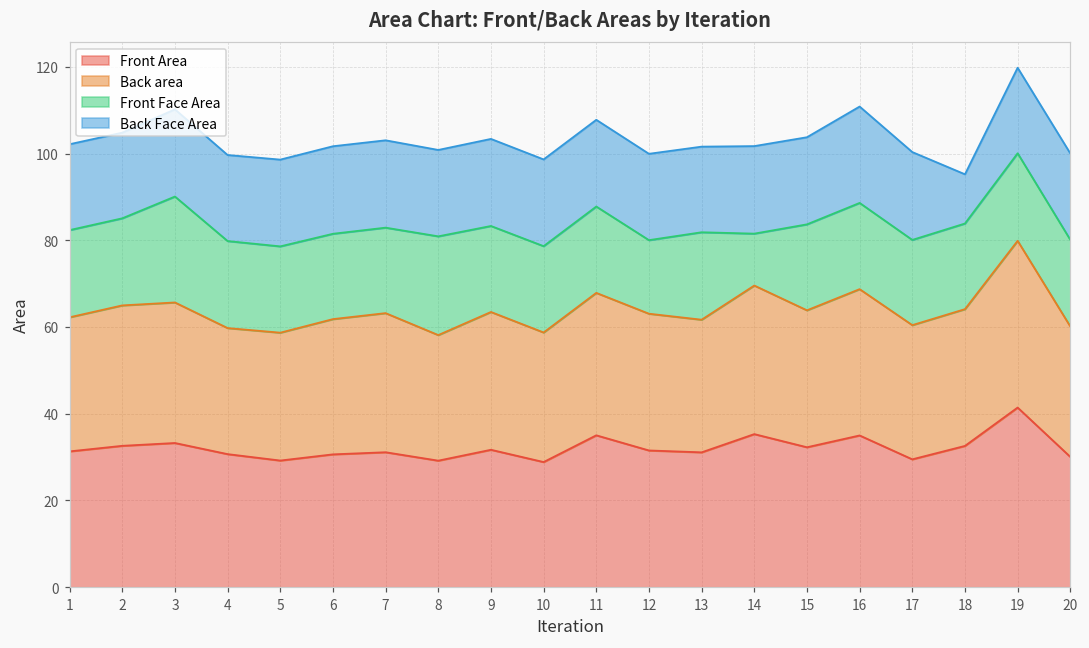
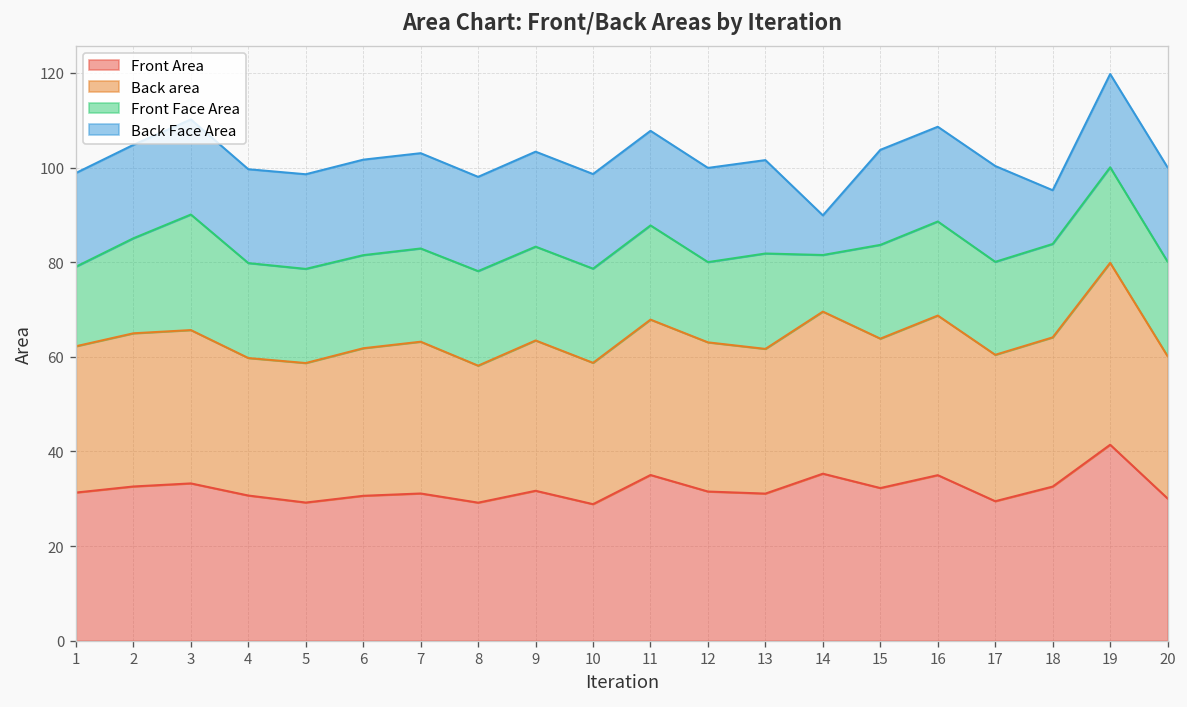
  {
    "Front Face Area": {
-     "1": 20,
+     "1": 17,
      "2": 20,
      "3": 24,
      "4": 20,
      "5": 20,
      "6": 20,
      "7": 20,
-     "8": 23,
+     "8": 20,
      "9": 20,
      "10": 20,
      "11": 20,
      "12": 17,
      "13": 20,
      "14": 12,
      "15": 20,
      "16": 20,
      "17": 20,
      "18": 20,
      "19": 20,
      "20": 20
    },
    "Back Face Area": {
      "1": 20,
      "4": 20,
      "5": 20,
      "6": 20,
      "7": 20,
      "8": 20,
      "9": 20,
      "10": 20,
      "11": 20,
      "12": 20,
      "13": 20,
-     "14": 20,
+     "14": 8,
      "15": 20,
-     "16": 22,
+     "16": 20,
      "17": 20,
      "18": 11,
      "19": 20,
      "20": 20
    }
  }
